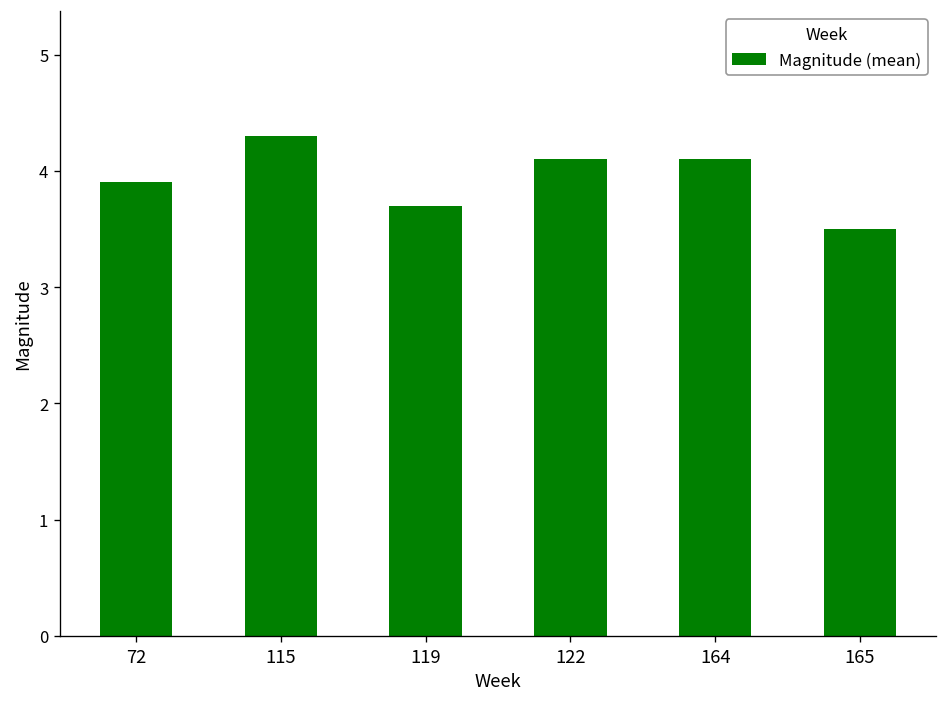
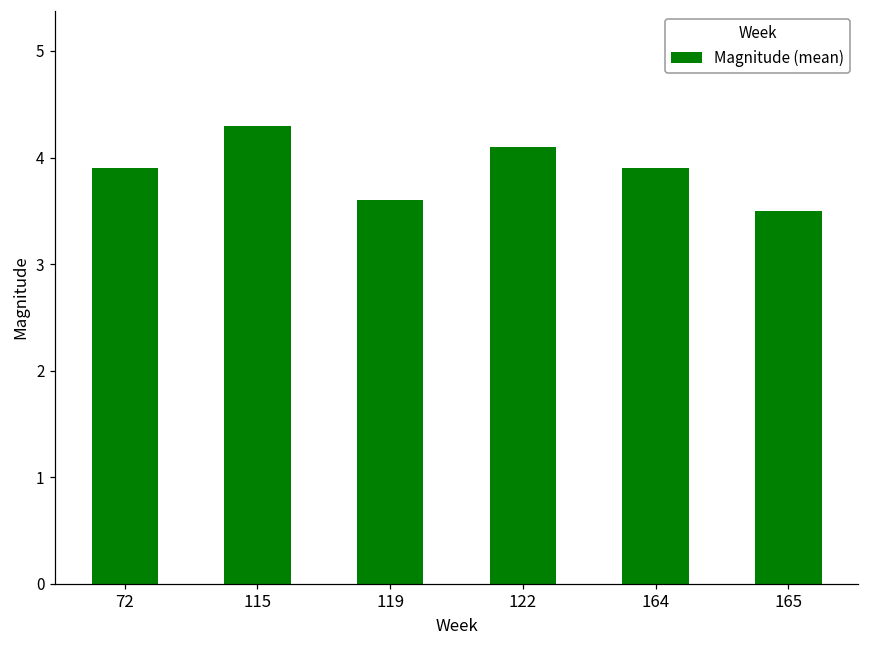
  {
    "72": 3.9,
    "115": 4.3,
-   "119": 3.7,
+   "119": 3.6,
    "122": 4.1,
-   "164": 4.1,
+   "164": 3.9,
    "165": 3.5
  }
